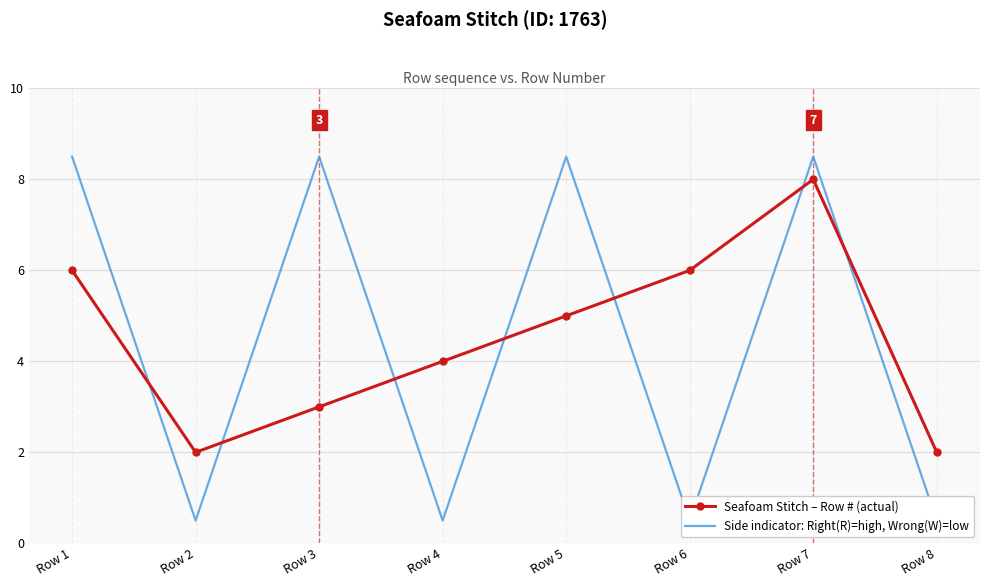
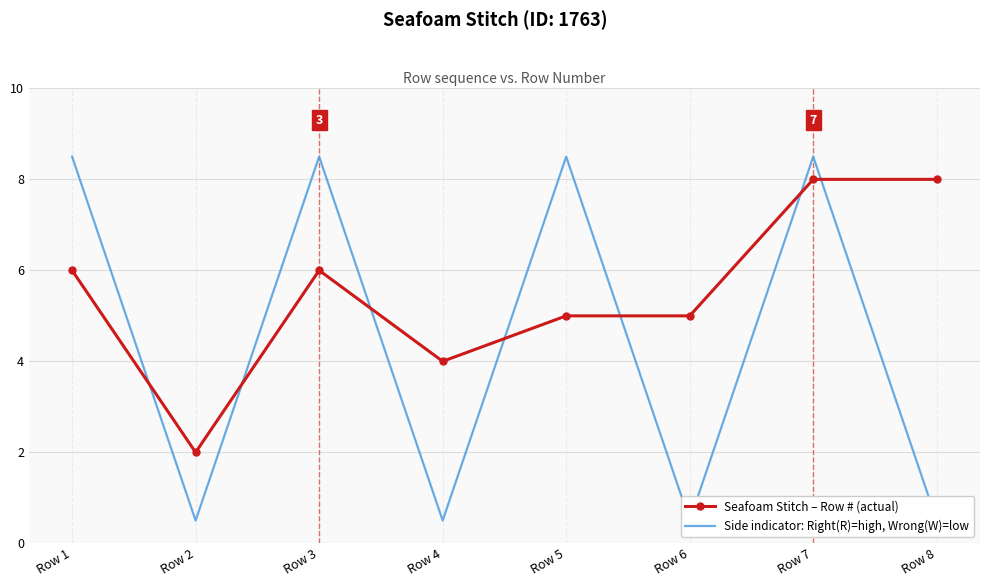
  {
    "Seafoam Stitch – Row # (actual)": {
      "Row 1": 6,
      "Row 2": 2,
-     "Row 3": 3,
+     "Row 3": 6,
      "Row 4": 4,
      "Row 5": 5,
-     "Row 6": 6,
+     "Row 6": 5,
      "Row 7": 8,
-     "Row 8": 2
+     "Row 8": 8
    },
    "Side indicator: Right(R)=high, Wrong(W)=low": {
      "Row 1": 8.5,
      "Row 2": 0.5,
      "Row 3": 8.5,
      "Row 4": 0.5,
      "Row 5": 8.5,
      "Row 7": 8.5
    }
  }
